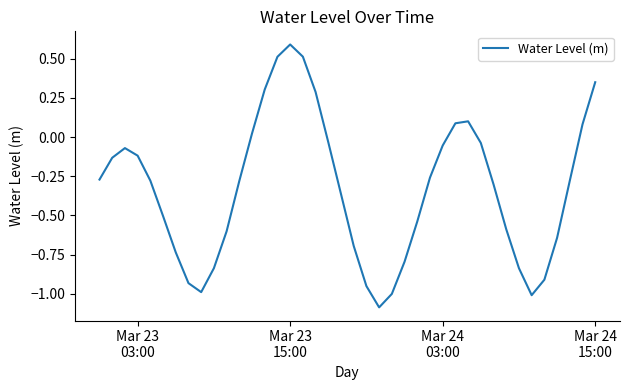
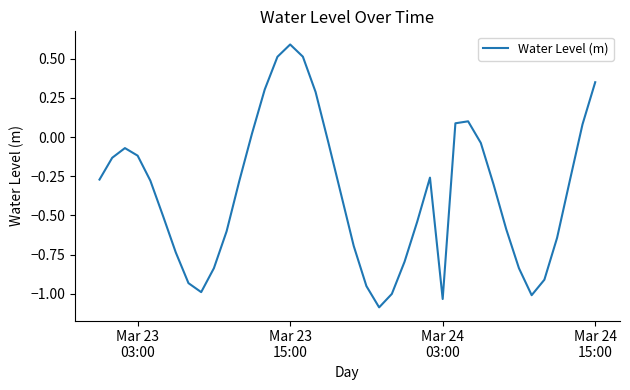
  {
    "Mar 23 03:00": -0.12,
    "Mar 23 15:00": 0.59,
-   "Mar 24 03:00": -0.05,
+   "Mar 24 03:00": -1.03,
    "Mar 24 15:00": 0.35
  }
